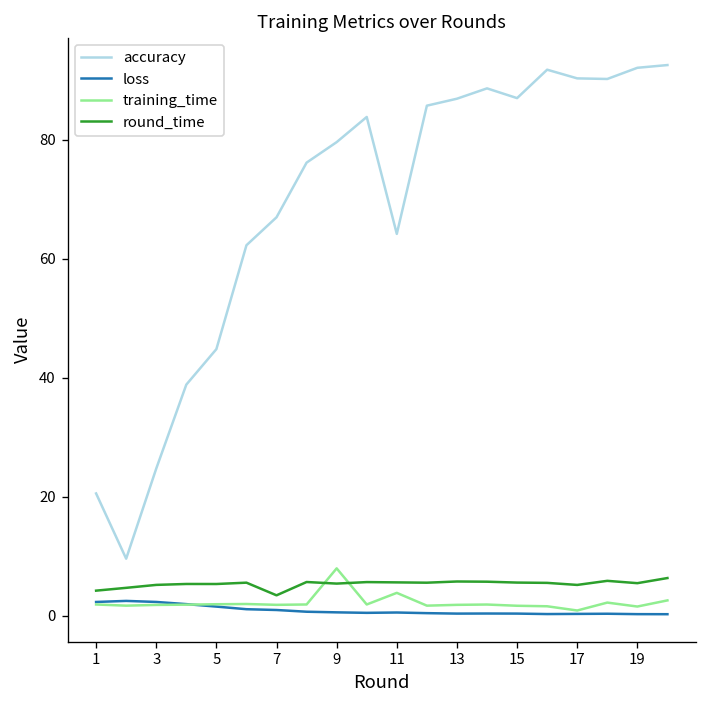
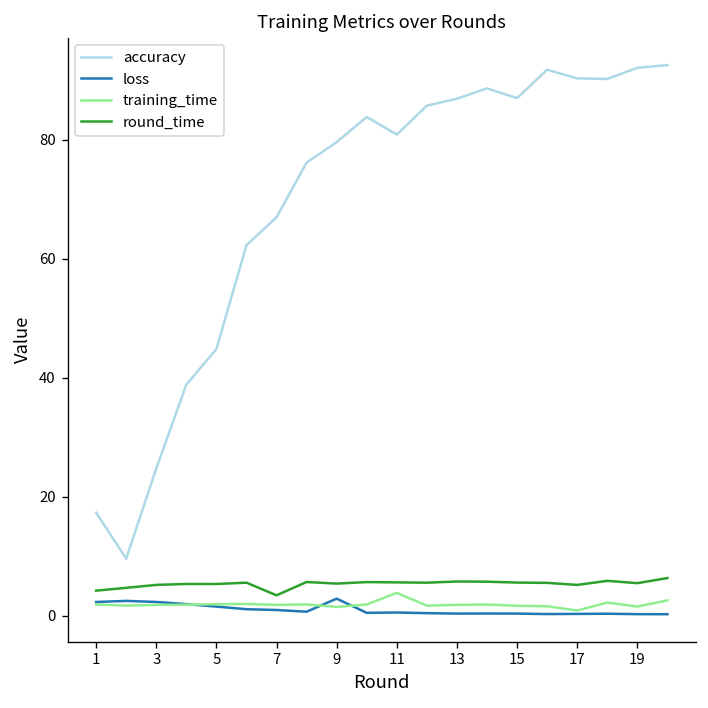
  {
    "accuracy": {
-     "1": 21,
+     "1": 17,
      "3": 25,
      "5": 45,
      "7": 67,
      "9": 80,
-     "11": 64,
+     "11": 81,
      "13": 87,
      "15": 87,
      "17": 90,
      "19": 92
    },
    "loss": {
      "7": 1,
-     "9": 1,
+     "9": 3,
      "11": 1,
      "13": 0,
      "15": 0,
      "17": 0,
      "19": 0
    },
    "training_time": {
      "7": 2,
-     "9": 8,
+     "9": 1,
      "11": 4,
      "13": 2,
      "15": 2,
      "17": 1,
      "19": 2
    },
    "round_time": {
      "1": 4,
      "3": 5,
      "5": 5,
      "7": 3,
      "9": 5,
      "11": 6,
      "13": 6,
      "15": 6,
      "17": 5,
      "19": 5
    }
  }
